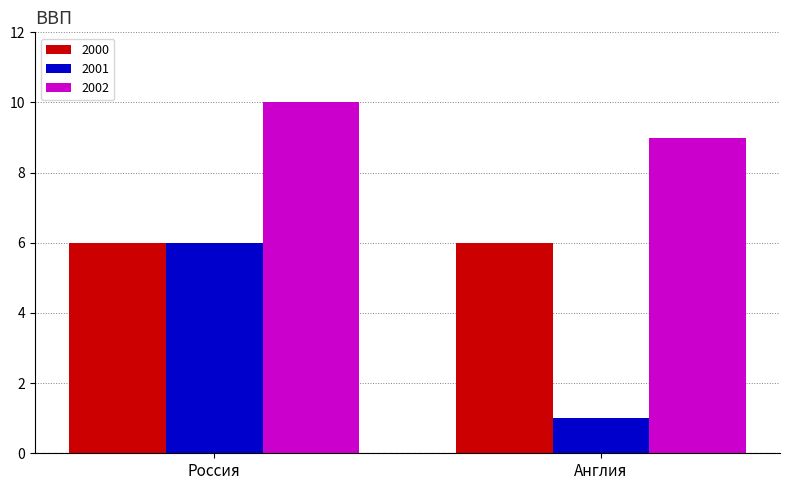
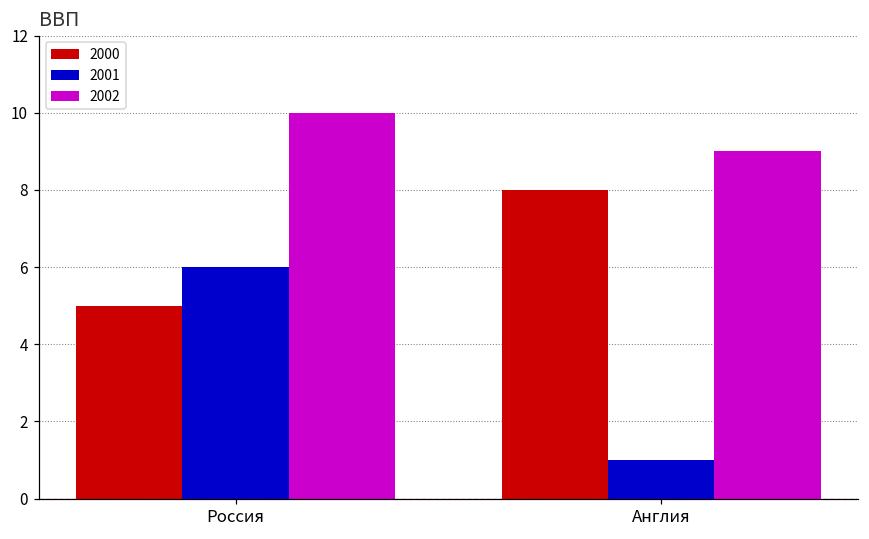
  {
    "2000": {
-     "Россия": 6,
-     "Англия": 6
+     "Россия": 5,
+     "Англия": 8
    },
    "2001": {
      "Россия": 6,
      "Англия": 1
    },
    "2002": {
      "Россия": 10,
      "Англия": 9
    }
  }
